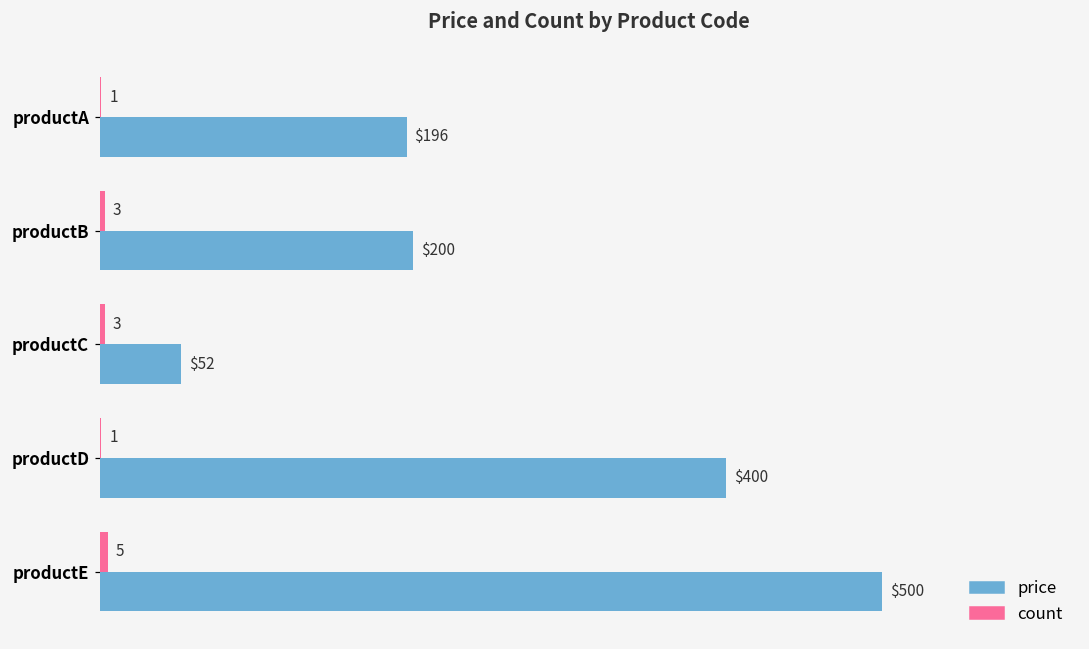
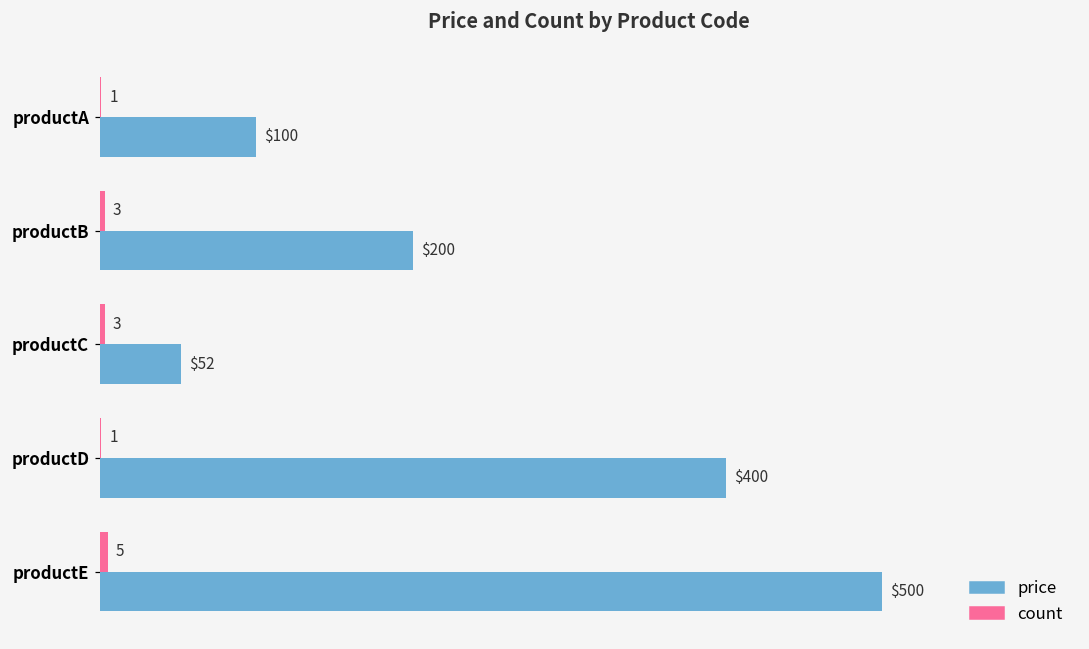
  {
    "price": {
-     "productA": "$196",
+     "productA": "$100",
      "productB": "$200",
      "productC": "$52",
      "productD": "$400",
      "productE": "$500"
    },
    "count": {
      "productA": "1",
      "productB": "3",
      "productC": "3",
      "productD": "1",
      "productE": "5"
    }
  }
